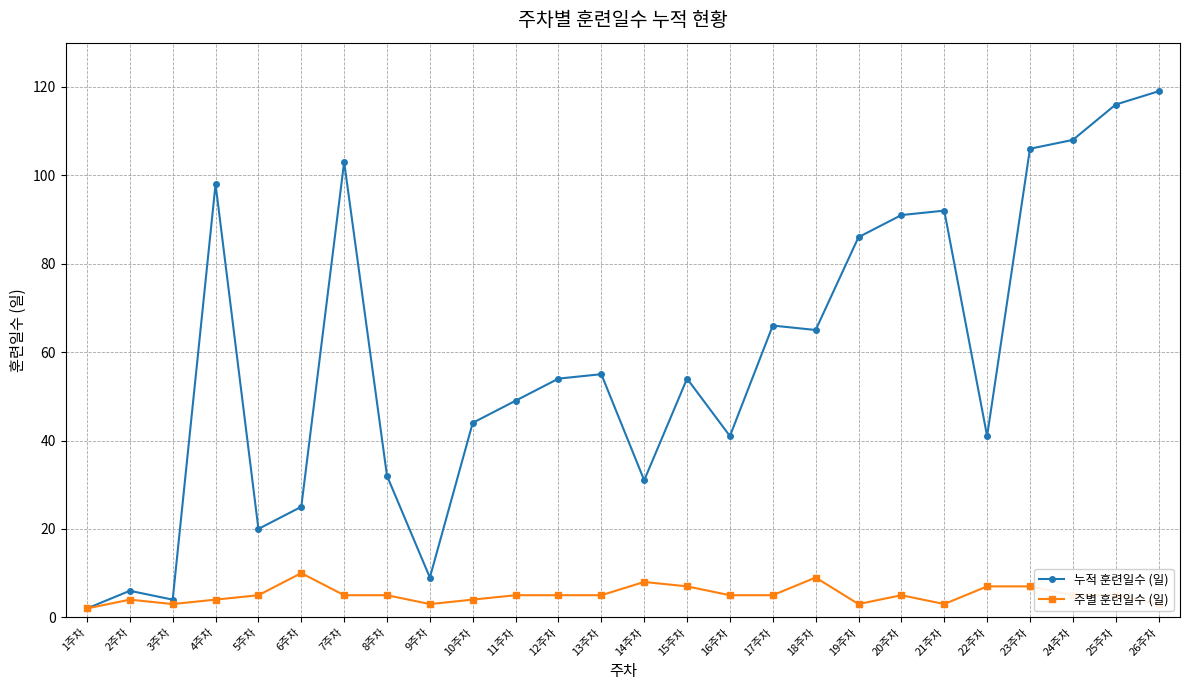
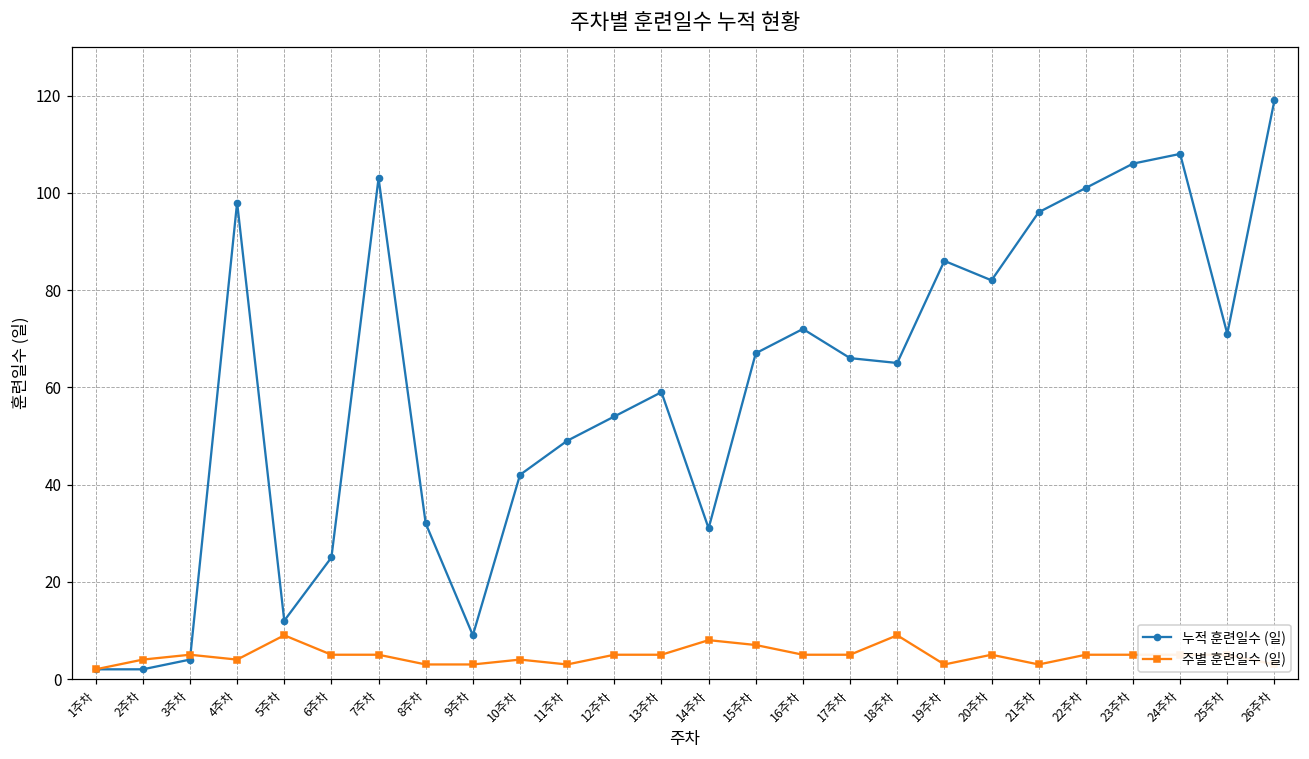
  {
    "누적 훈련일수 (일)": {
-     "2주차": 6,
+     "2주차": 2,
      "3주차": 4,
      "4주차": 98,
-     "5주차": 20,
+     "5주차": 12,
      "6주차": 25,
      "7주차": 103,
      "8주차": 32,
      "9주차": 9,
-     "10주차": 44,
+     "10주차": 42,
      "11주차": 49,
      "12주차": 54,
-     "13주차": 55,
+     "13주차": 59,
      "14주차": 31,
-     "15주차": 54,
-     "16주차": 41,
+     "15주차": 67,
+     "16주차": 72,
      "17주차": 66,
      "18주차": 65,
      "19주차": 86,
-     "20주차": 91,
-     "21주차": 92,
-     "22주차": 41,
+     "20주차": 82,
+     "21주차": 96,
+     "22주차": 101,
      "23주차": 106,
      "24주차": 108,
-     "25주차": 116,
+     "25주차": 71,
      "26주차": 119
    },
    "주별 훈련일수 (일)": {
      "2주차": 4,
-     "3주차": 3,
+     "3주차": 5,
      "4주차": 4,
-     "5주차": 5,
-     "6주차": 10,
+     "5주차": 9,
+     "6주차": 5,
      "7주차": 5,
-     "8주차": 5,
+     "8주차": 3,
      "9주차": 3,
      "10주차": 4,
-     "11주차": 5,
+     "11주차": 3,
      "12주차": 5,
      "13주차": 5,
      "14주차": 8,
      "15주차": 7,
      "16주차": 5,
      "17주차": 5,
      "18주차": 9,
      "19주차": 3,
      "20주차": 5,
      "21주차": 3,
-     "22주차": 7,
-     "23주차": 7
+     "22주차": 5,
+     "23주차": 5
    }
  }
